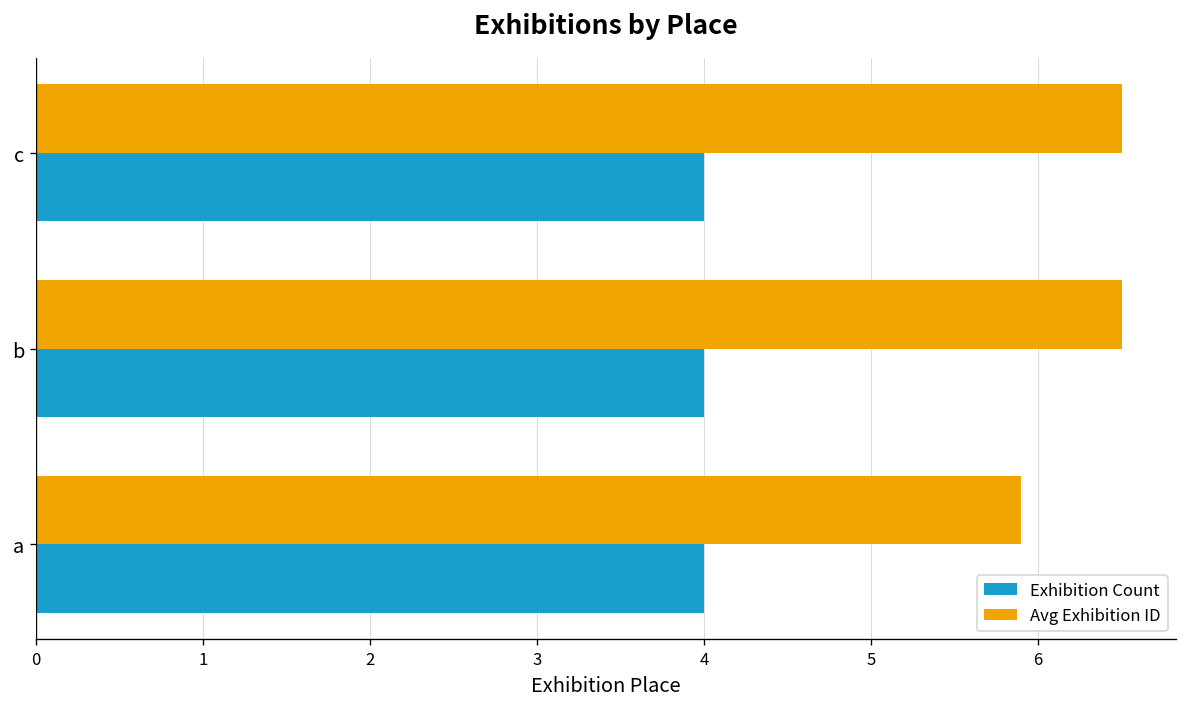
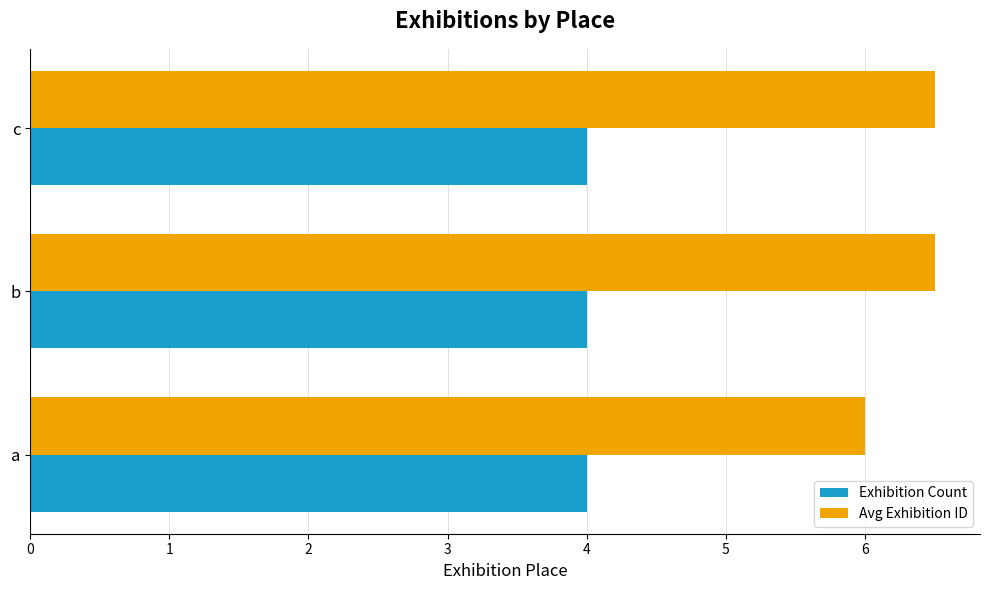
  {
    "Exhibition Count": {
      "c": 4.0,
      "b": 4.0,
      "a": 4.0
    },
    "Avg Exhibition ID": {
      "c": 6.5,
      "b": 6.5,
-     "a": 5.9
+     "a": 6.0
    }
  }
